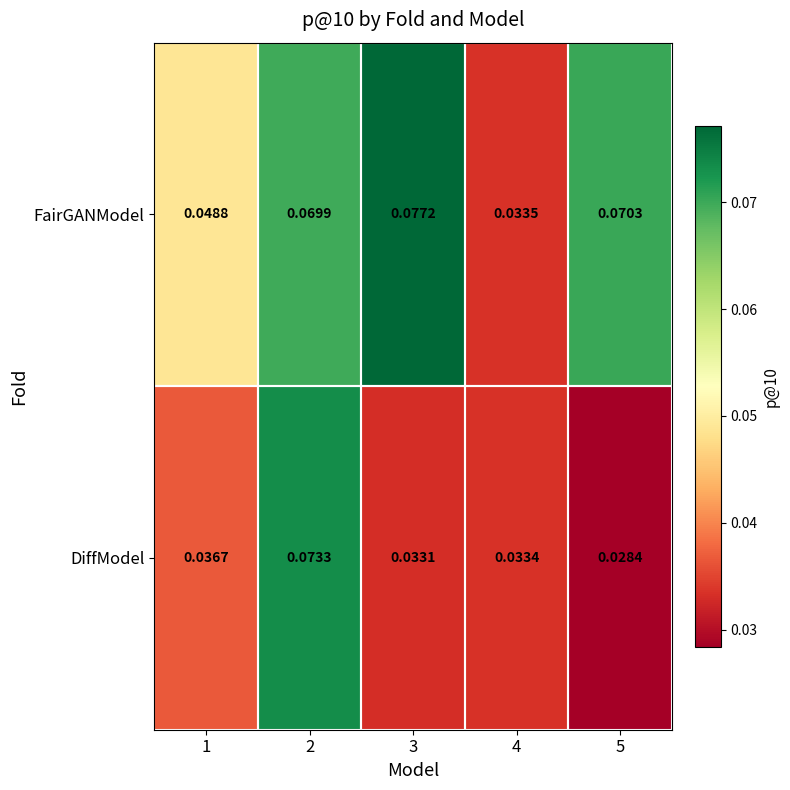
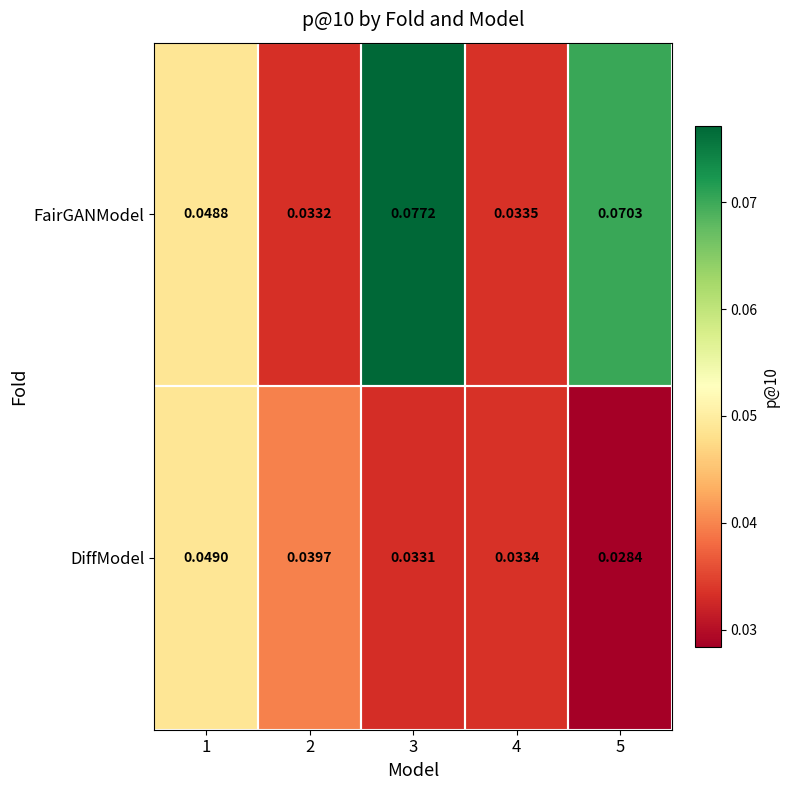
  {
    "FairGANModel": {
      "1": 0.0488,
-     "2": 0.0699,
+     "2": 0.0332,
      "3": 0.0772,
      "4": 0.0335,
      "5": 0.0703
    },
    "DiffModel": {
-     "1": 0.0367,
-     "2": 0.0733,
+     "1": 0.0490,
+     "2": 0.0397,
      "3": 0.0331,
      "4": 0.0334,
      "5": 0.0284
    }
  }
